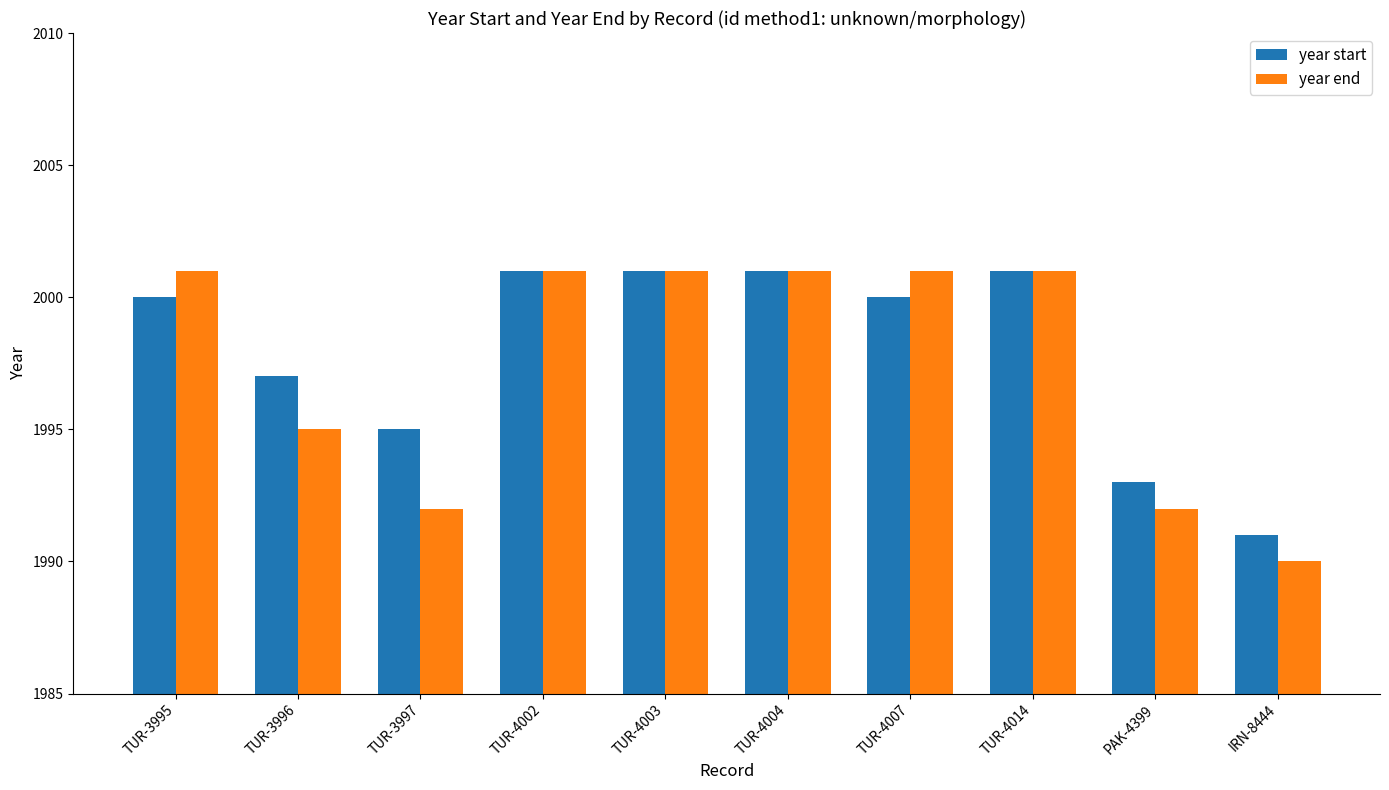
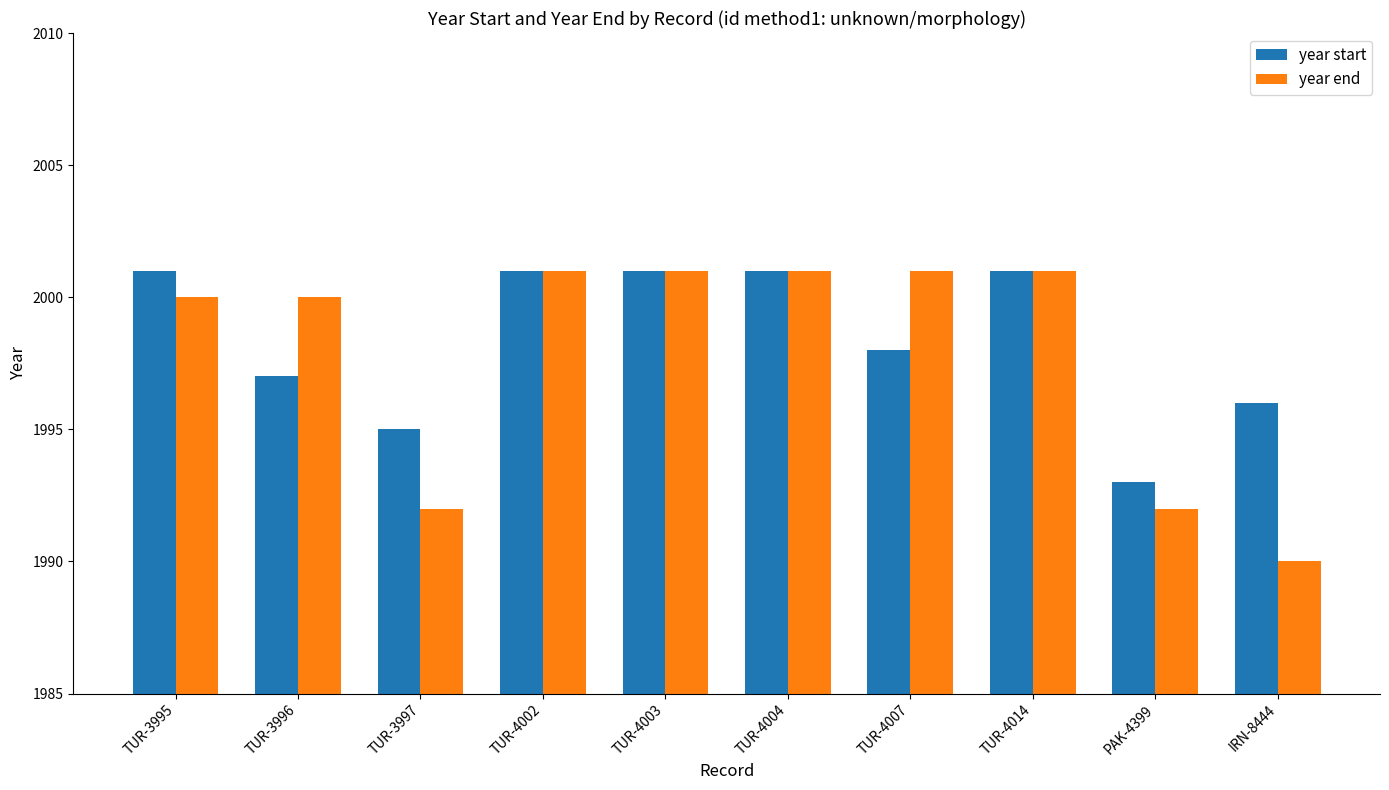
  {
    "year start": {
-     "TUR-3995": 2000,
+     "TUR-3995": 2001,
      "TUR-3996": 1997,
      "TUR-3997": 1995,
      "TUR-4002": 2001,
      "TUR-4003": 2001,
      "TUR-4004": 2001,
-     "TUR-4007": 2000,
+     "TUR-4007": 1998,
      "TUR-4014": 2001,
      "PAK-4399": 1993,
-     "IRN-8444": 1991
+     "IRN-8444": 1996
    },
    "year end": {
-     "TUR-3995": 2001,
-     "TUR-3996": 1995,
+     "TUR-3995": 2000,
+     "TUR-3996": 2000,
      "TUR-3997": 1992,
      "TUR-4002": 2001,
      "TUR-4003": 2001,
      "TUR-4004": 2001,
      "TUR-4007": 2001,
      "TUR-4014": 2001,
      "PAK-4399": 1992,
      "IRN-8444": 1990
    }
  }
